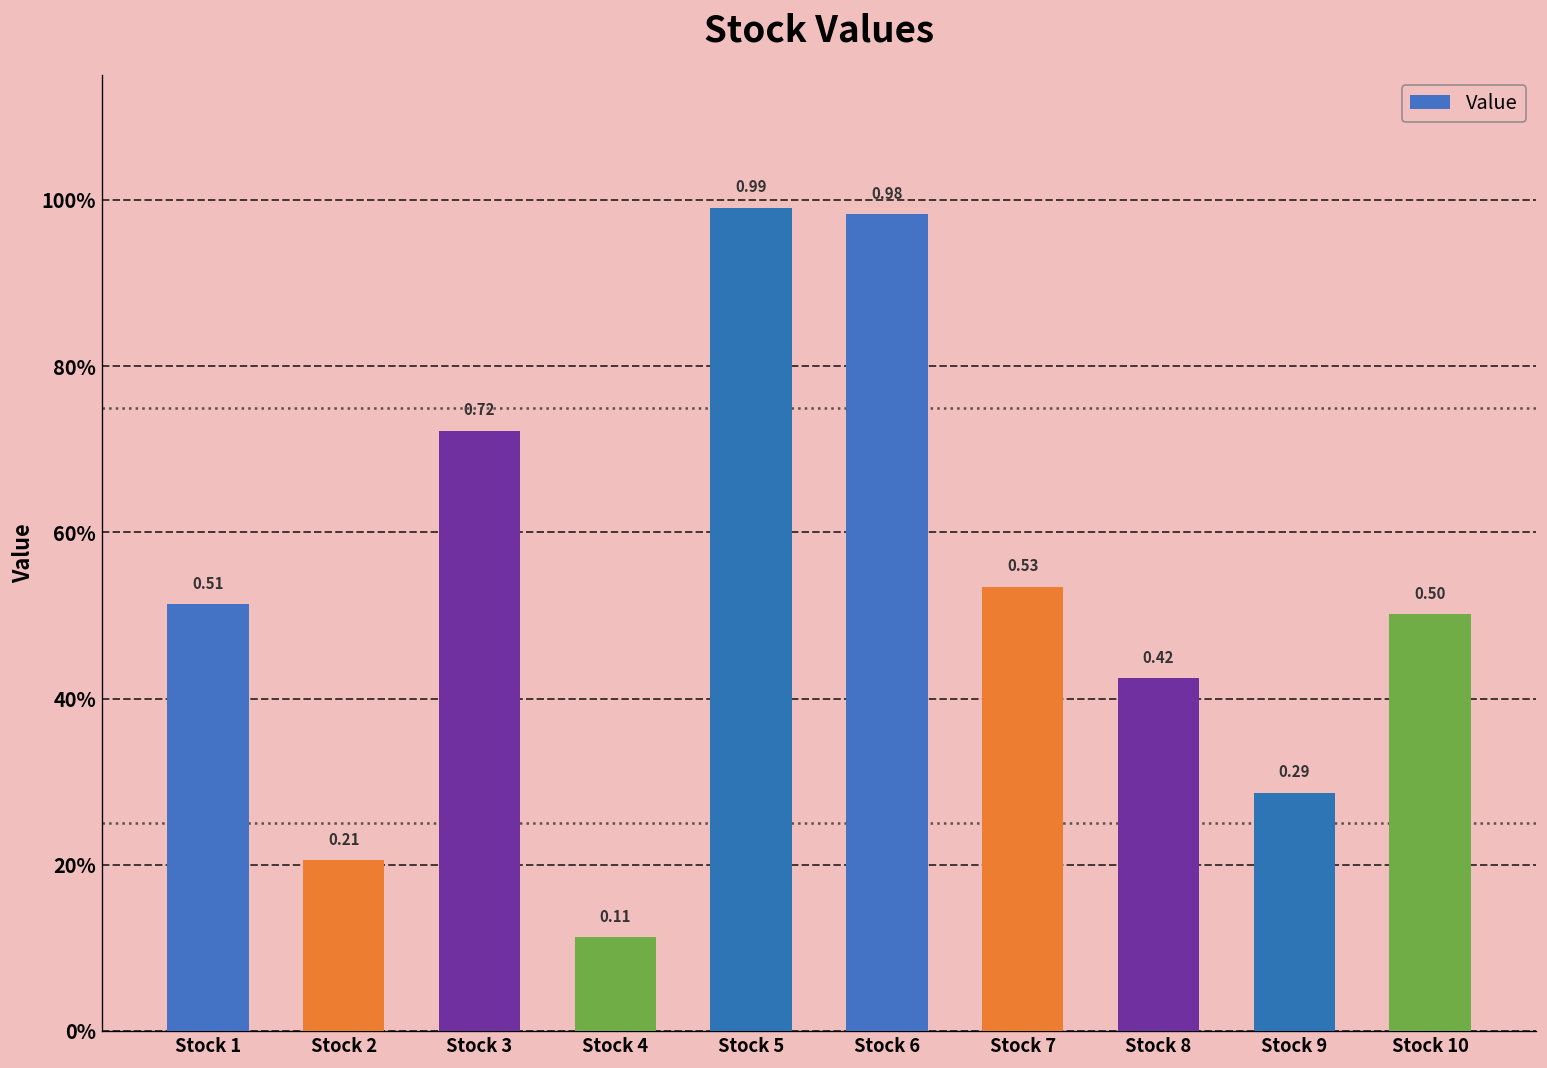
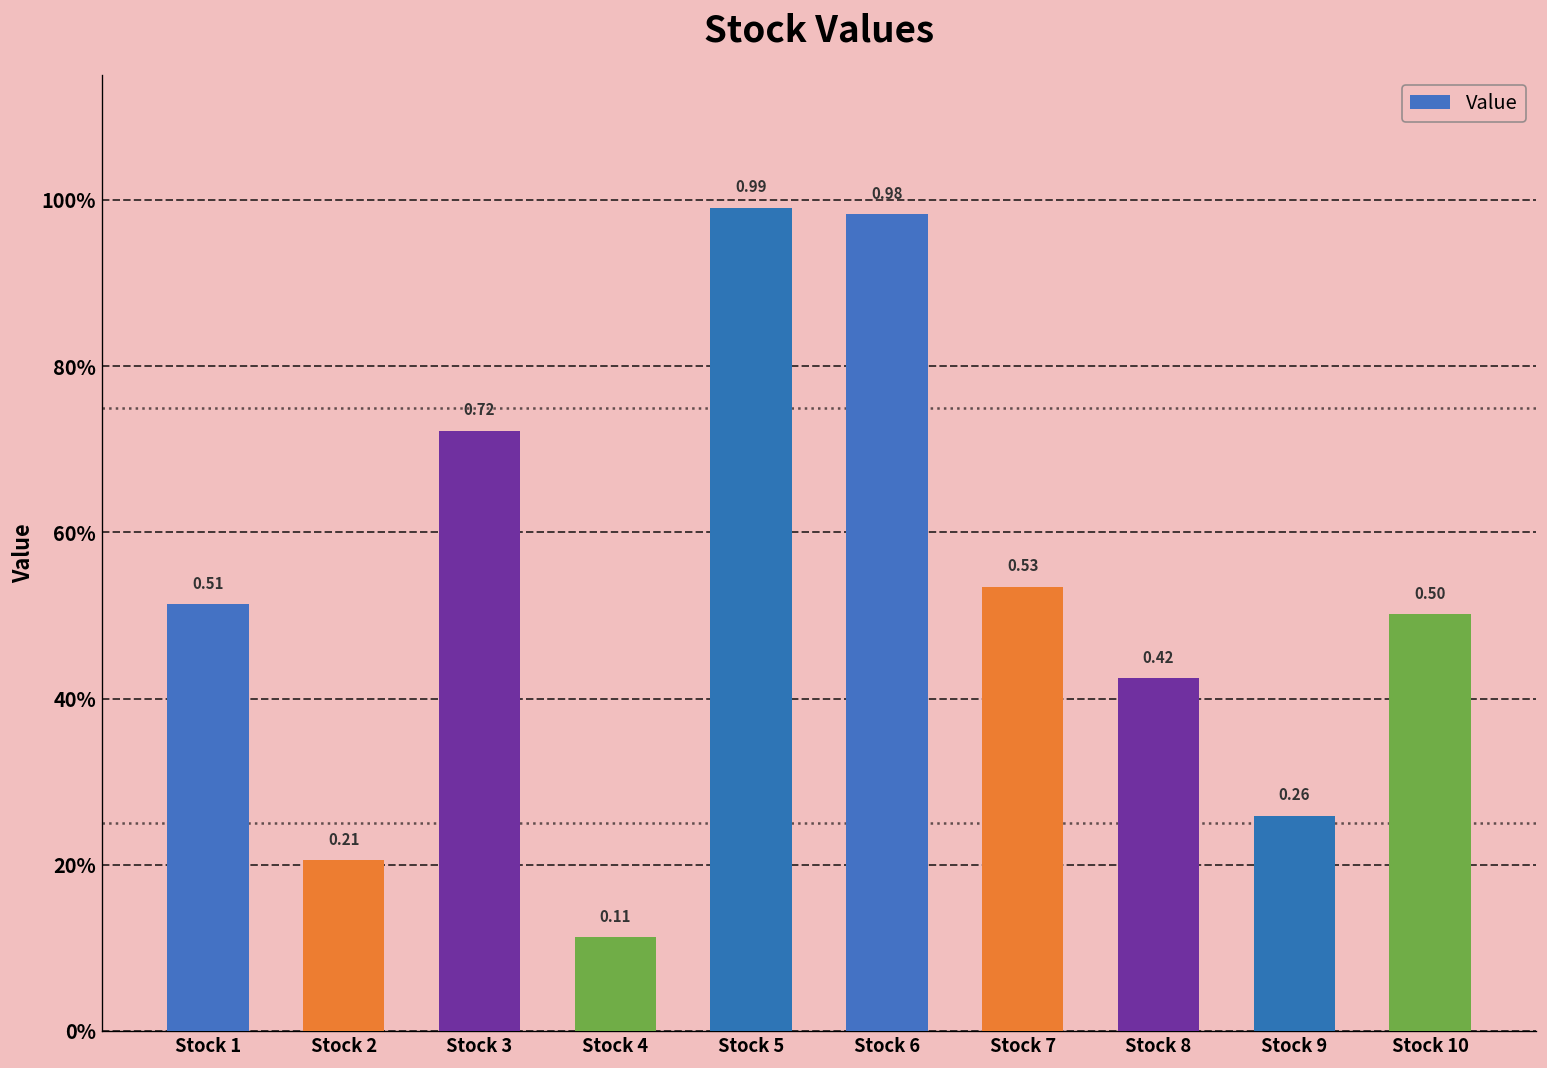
  {
    "Stock 1": 0.51,
    "Stock 2": 0.21,
    "Stock 3": 0.72,
    "Stock 4": 0.11,
    "Stock 5": 0.99,
    "Stock 6": 0.98,
    "Stock 7": 0.53,
    "Stock 8": 0.42,
-   "Stock 9": 0.29,
+   "Stock 9": 0.26,
    "Stock 10": 0.50
  }
